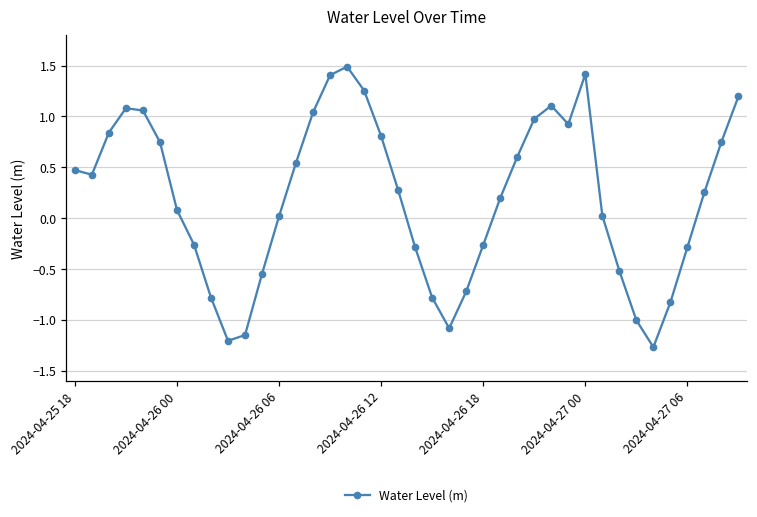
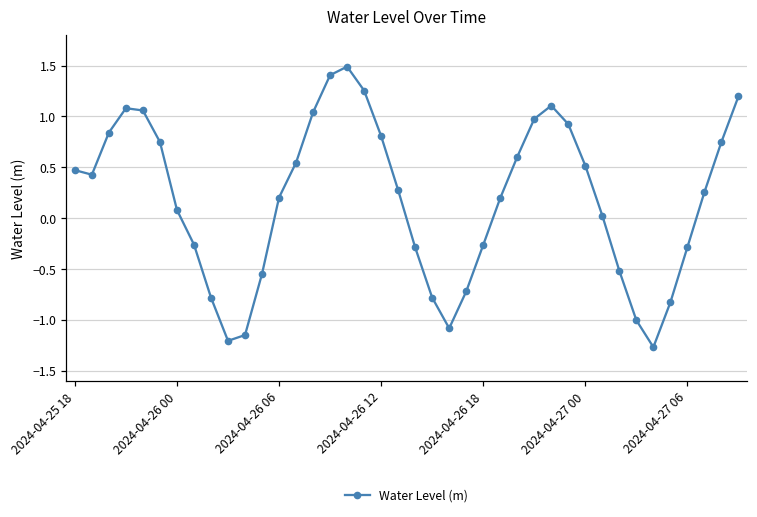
  {
    "2024-04-25 18": 0.5,
    "2024-04-26 00": 0.1,
-   "2024-04-26 06": 0.0,
+   "2024-04-26 06": 0.2,
    "2024-04-26 12": 0.8,
    "2024-04-26 18": -0.3,
-   "2024-04-27 00": 1.4,
+   "2024-04-27 00": 0.5,
    "2024-04-27 06": -0.3
  }
